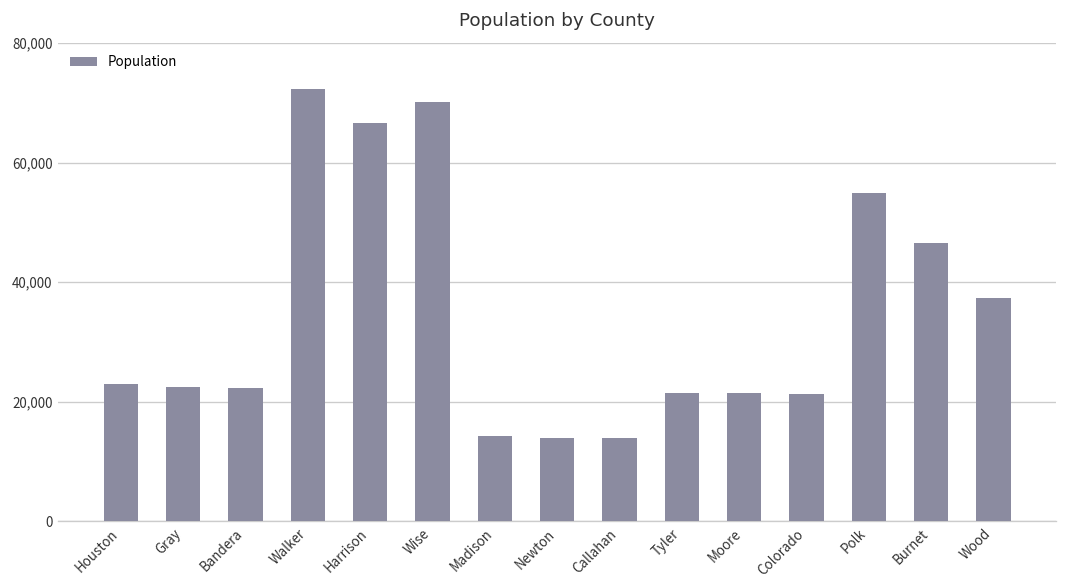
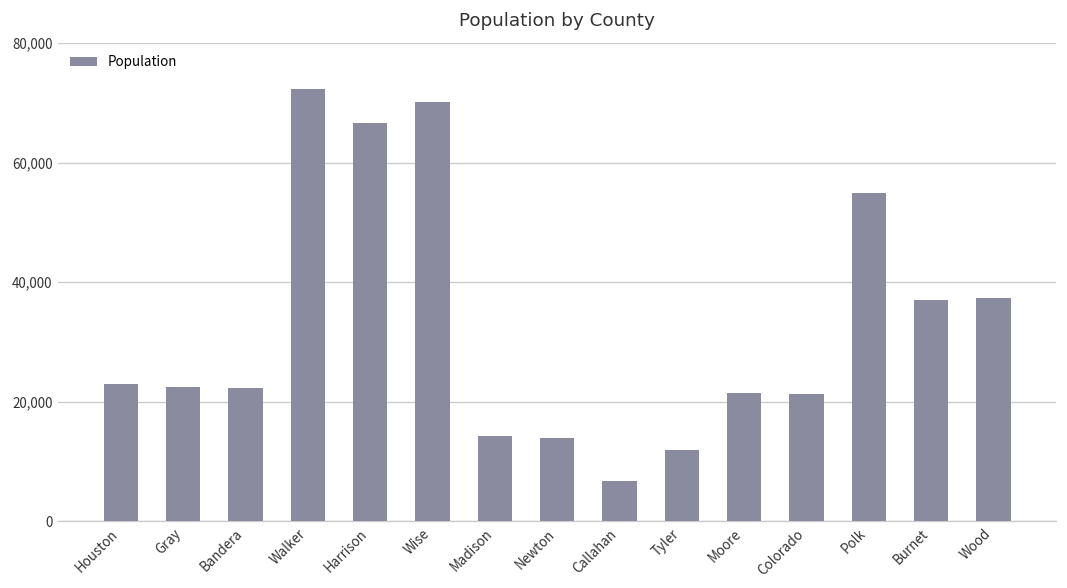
  {
    "Houston": "23,000",
    "Gray": "22,000",
    "Bandera": "22,000",
    "Walker": "72,000",
    "Harrison": "67,000",
    "Wise": "70,000",
    "Madison": "14,000",
    "Newton": "14,000",
-   "Callahan": "14,000",
-   "Tyler": "22,000",
+   "Callahan": "7,000",
+   "Tyler": "12,000",
    "Moore": "21,000",
    "Colorado": "21,000",
    "Polk": "55,000",
-   "Burnet": "47,000",
+   "Burnet": "37,000",
    "Wood": "37,000"
  }
